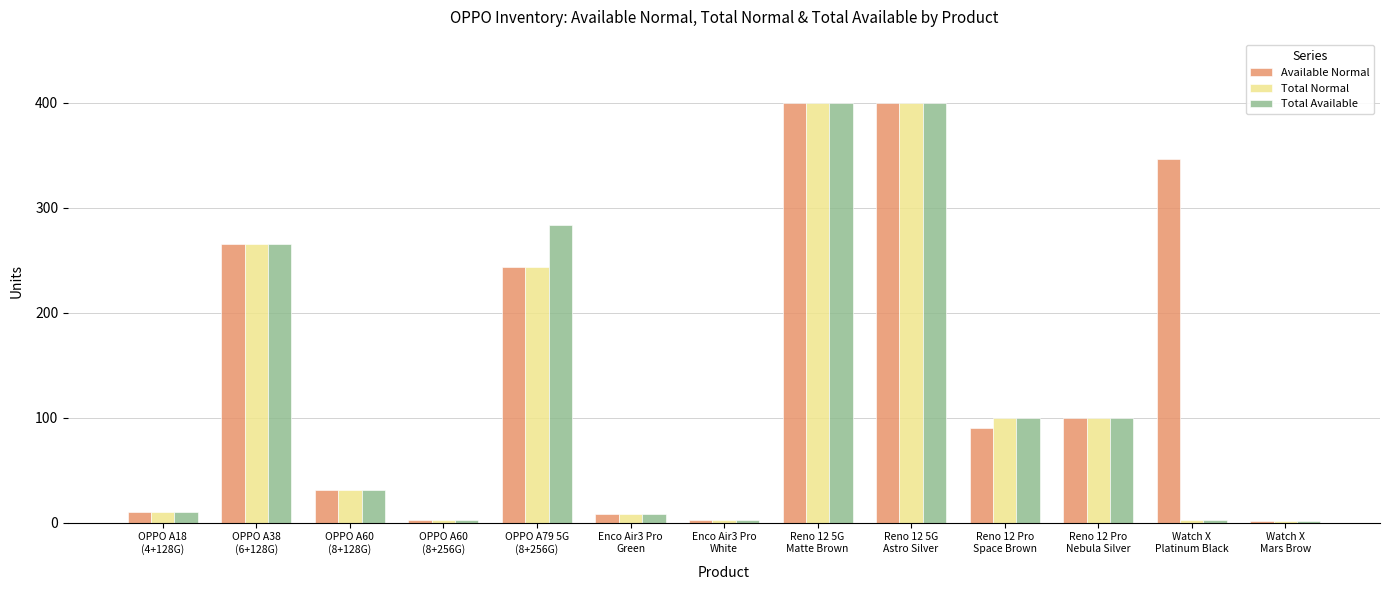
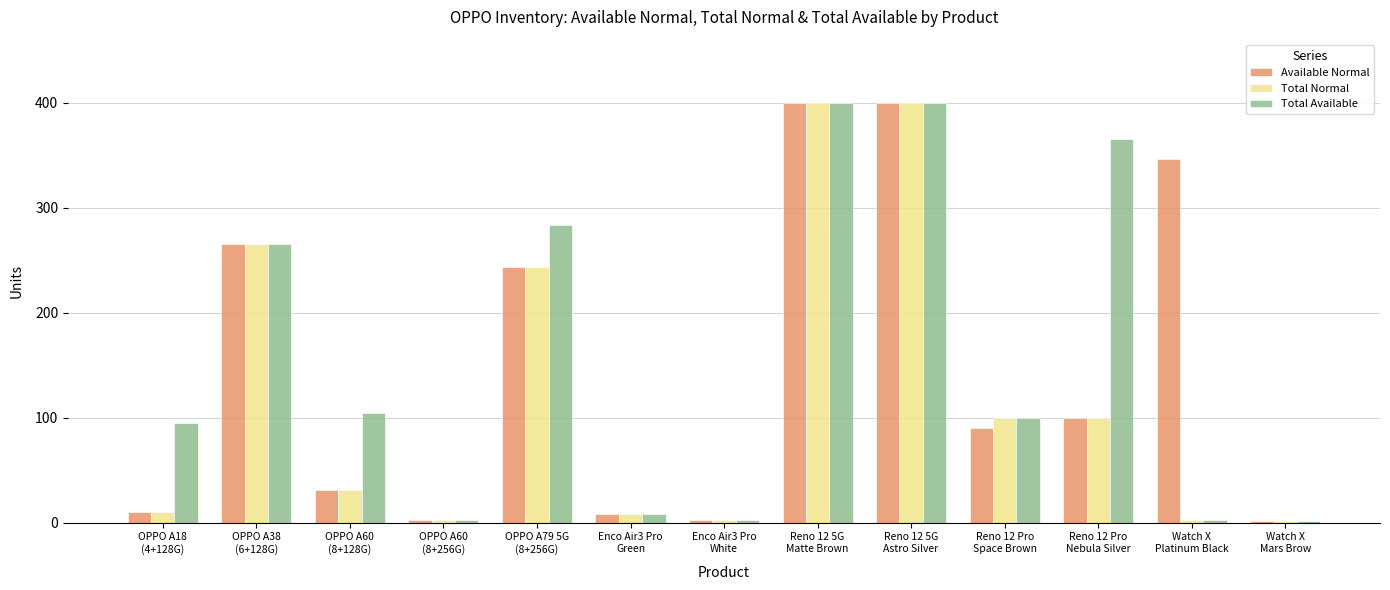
  {
    "Available Normal": {
      "OPPO A18 (4+128G)": 10,
      "OPPO A38 (6+128G)": 265,
      "OPPO A60 (8+128G)": 31,
      "OPPO A79 5G (8+256G)": 243,
      "Enco Air3 Pro Green": 8,
      "Reno 12 5G Matte Brown": 400,
      "Reno 12 5G Astro Silver": 400,
      "Reno 12 Pro Space Brown": 90,
      "Reno 12 Pro Nebula Silver": 100,
      "Watch X Platinum Black": 346
    },
    "Total Normal": {
      "OPPO A18 (4+128G)": 10,
      "OPPO A38 (6+128G)": 265,
      "OPPO A60 (8+128G)": 31,
      "OPPO A79 5G (8+256G)": 243,
      "Enco Air3 Pro Green": 8,
      "Reno 12 5G Matte Brown": 400,
      "Reno 12 5G Astro Silver": 400,
      "Reno 12 Pro Space Brown": 100,
      "Reno 12 Pro Nebula Silver": 100
    },
    "Total Available": {
-     "OPPO A18 (4+128G)": 10,
+     "OPPO A18 (4+128G)": 95,
      "OPPO A38 (6+128G)": 265,
-     "OPPO A60 (8+128G)": 31,
+     "OPPO A60 (8+128G)": 104,
      "OPPO A79 5G (8+256G)": 283,
      "Enco Air3 Pro Green": 8,
      "Reno 12 5G Matte Brown": 400,
      "Reno 12 5G Astro Silver": 400,
      "Reno 12 Pro Space Brown": 100,
-     "Reno 12 Pro Nebula Silver": 100
+     "Reno 12 Pro Nebula Silver": 365
    }
  }
